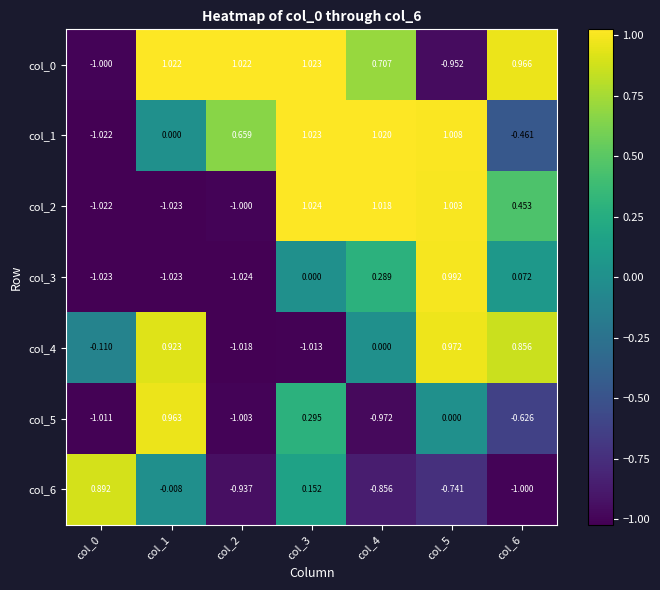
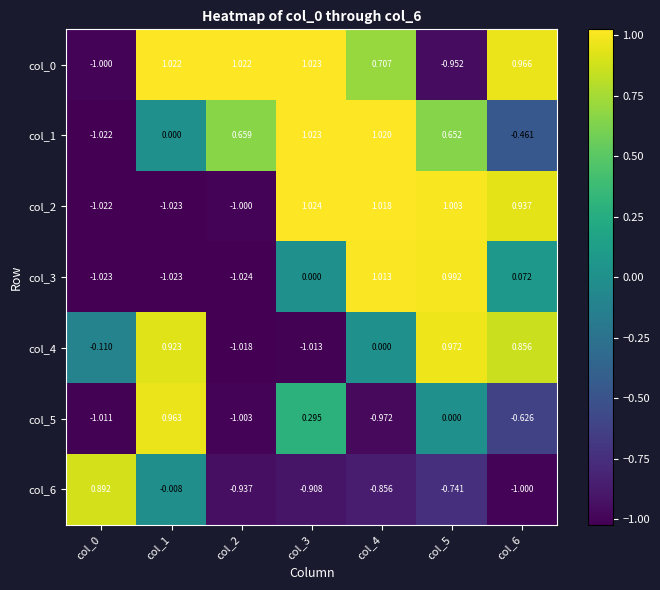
  {
    "col_0": {
      "col_0": -1.000,
      "col_1": 1.022,
      "col_2": 1.022,
      "col_3": 1.023,
      "col_4": 0.707,
      "col_5": -0.952,
      "col_6": 0.966
    },
    "col_1": {
      "col_0": -1.022,
      "col_1": 0.000,
      "col_2": 0.659,
      "col_3": 1.023,
      "col_4": 1.020,
-     "col_5": 1.008,
+     "col_5": 0.652,
      "col_6": -0.461
    },
    "col_2": {
      "col_0": -1.022,
      "col_1": -1.023,
      "col_2": -1.000,
      "col_3": 1.024,
      "col_4": 1.018,
      "col_5": 1.003,
-     "col_6": 0.453
+     "col_6": 0.937
    },
    "col_3": {
      "col_0": -1.023,
      "col_1": -1.023,
      "col_2": -1.024,
      "col_3": 0.000,
-     "col_4": 0.289,
+     "col_4": 1.013,
      "col_5": 0.992,
      "col_6": 0.072
    },
    "col_4": {
      "col_0": -0.110,
      "col_1": 0.923,
      "col_2": -1.018,
      "col_3": -1.013,
      "col_4": 0.000,
      "col_5": 0.972,
      "col_6": 0.856
    },
    "col_5": {
      "col_0": -1.011,
      "col_1": 0.963,
      "col_2": -1.003,
      "col_3": 0.295,
      "col_4": -0.972,
      "col_5": 0.000,
      "col_6": -0.626
    },
    "col_6": {
      "col_0": 0.892,
      "col_1": -0.008,
      "col_2": -0.937,
-     "col_3": 0.152,
+     "col_3": -0.908,
      "col_4": -0.856,
      "col_5": -0.741,
      "col_6": -1.000
    }
  }
